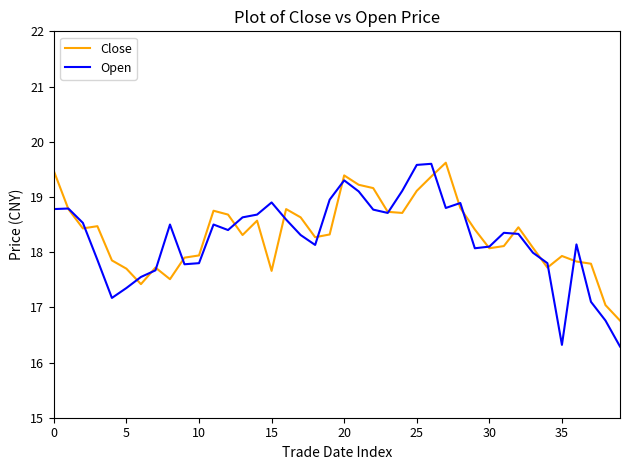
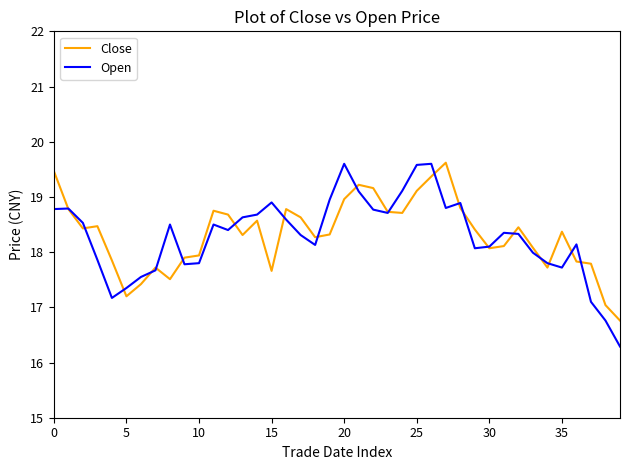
  {
    "Close": {
      "0": 19.5,
-     "5": 17.7,
+     "5": 17.2,
      "10": 17.9,
      "15": 17.7,
-     "20": 19.4,
+     "20": 19.0,
      "25": 19.1,
-     "35": 17.9
+     "35": 18.4
    },
    "Open": {
      "0": 18.8,
      "5": 17.4,
      "10": 17.8,
      "15": 18.9,
-     "20": 19.3,
+     "20": 19.6,
      "25": 19.6,
-     "35": 16.3
+     "35": 17.7
    }
  }
